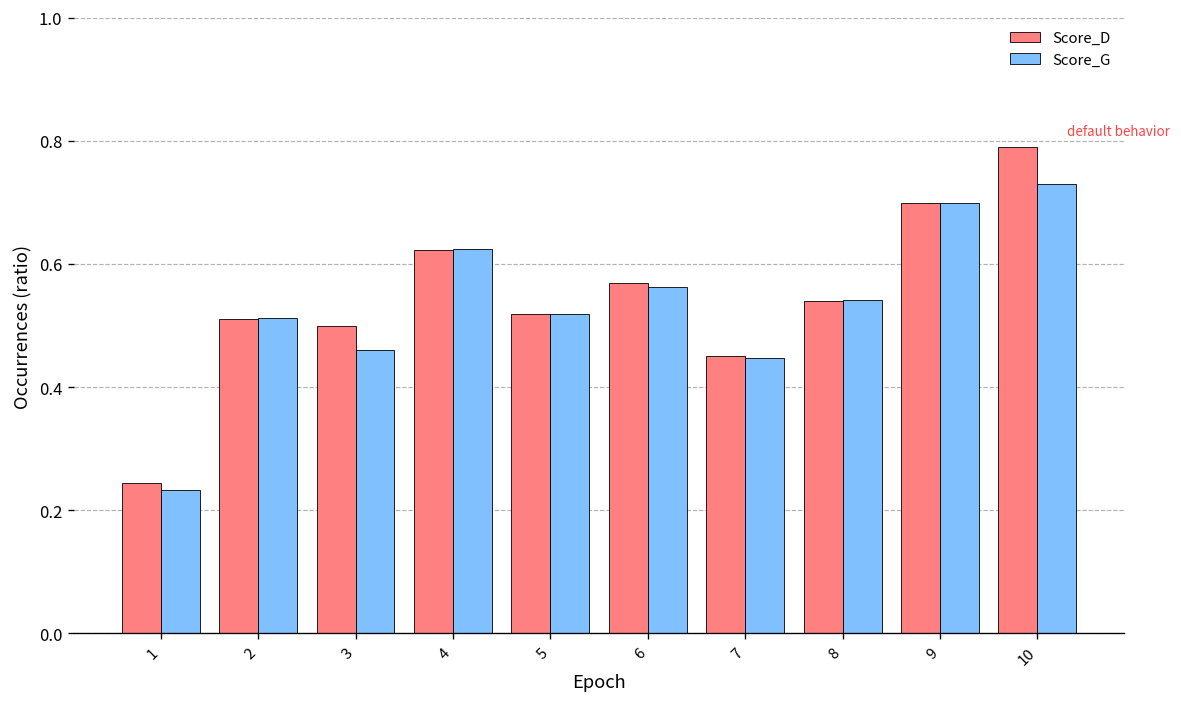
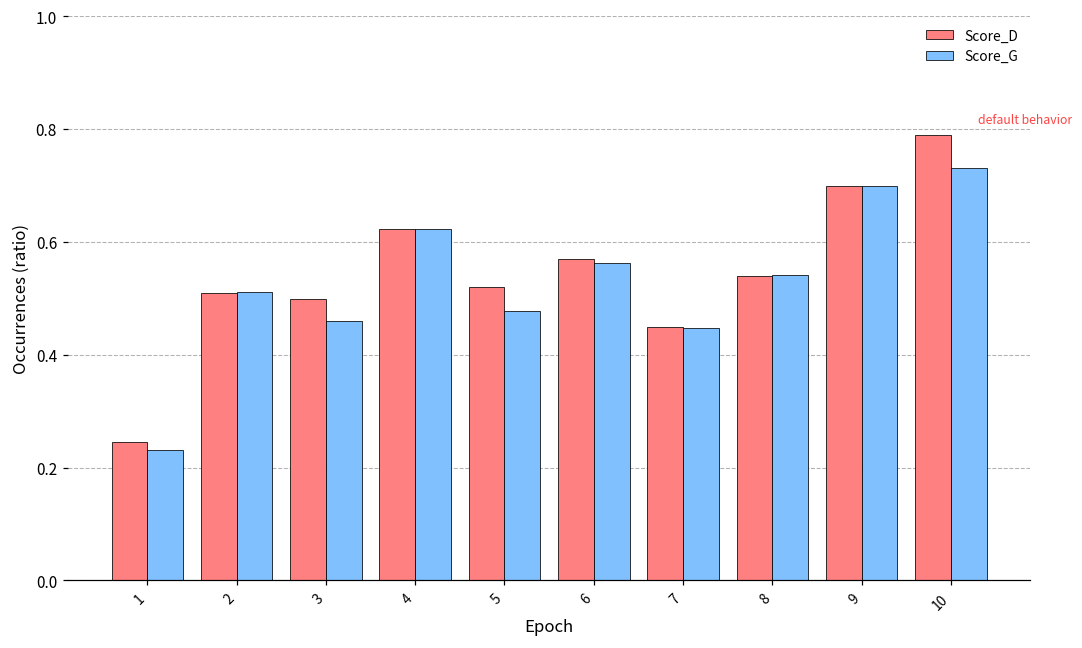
  {
    "Score_D": {
      "1": 0.24,
      "2": 0.51,
      "3": 0.50,
      "4": 0.62,
      "5": 0.52,
      "6": 0.57,
      "7": 0.45,
      "8": 0.54,
      "9": 0.70,
      "10": 0.79
    },
    "Score_G": {
      "1": 0.23,
      "2": 0.51,
      "3": 0.46,
      "4": 0.62,
-     "5": 0.52,
+     "5": 0.48,
      "6": 0.56,
      "7": 0.45,
      "8": 0.54,
      "9": 0.70,
      "10": 0.73
    }
  }
